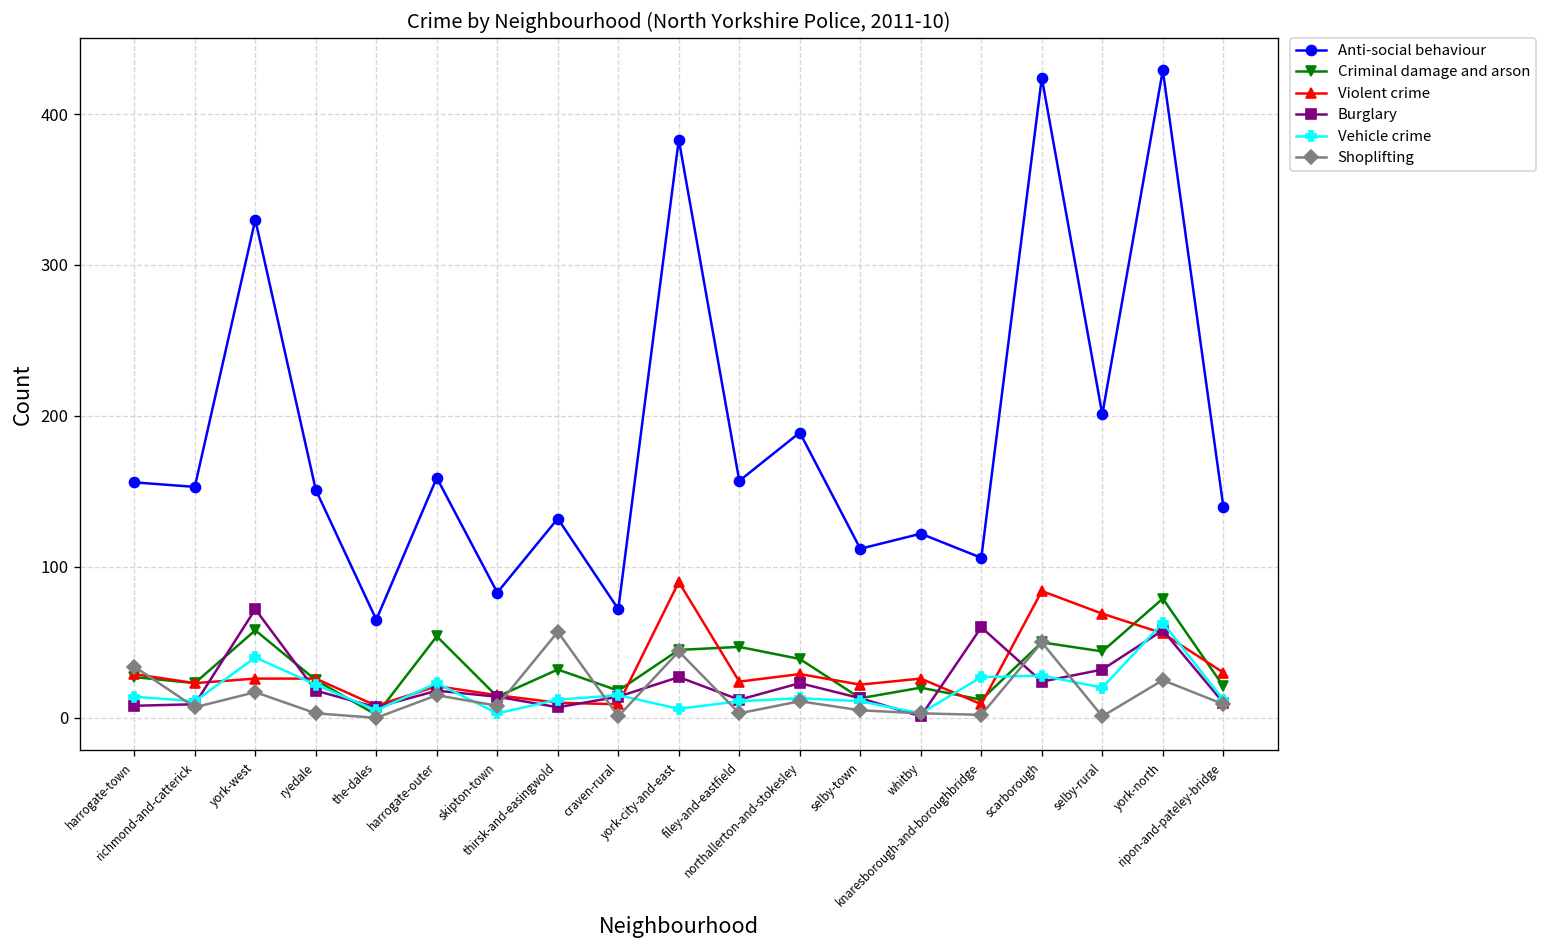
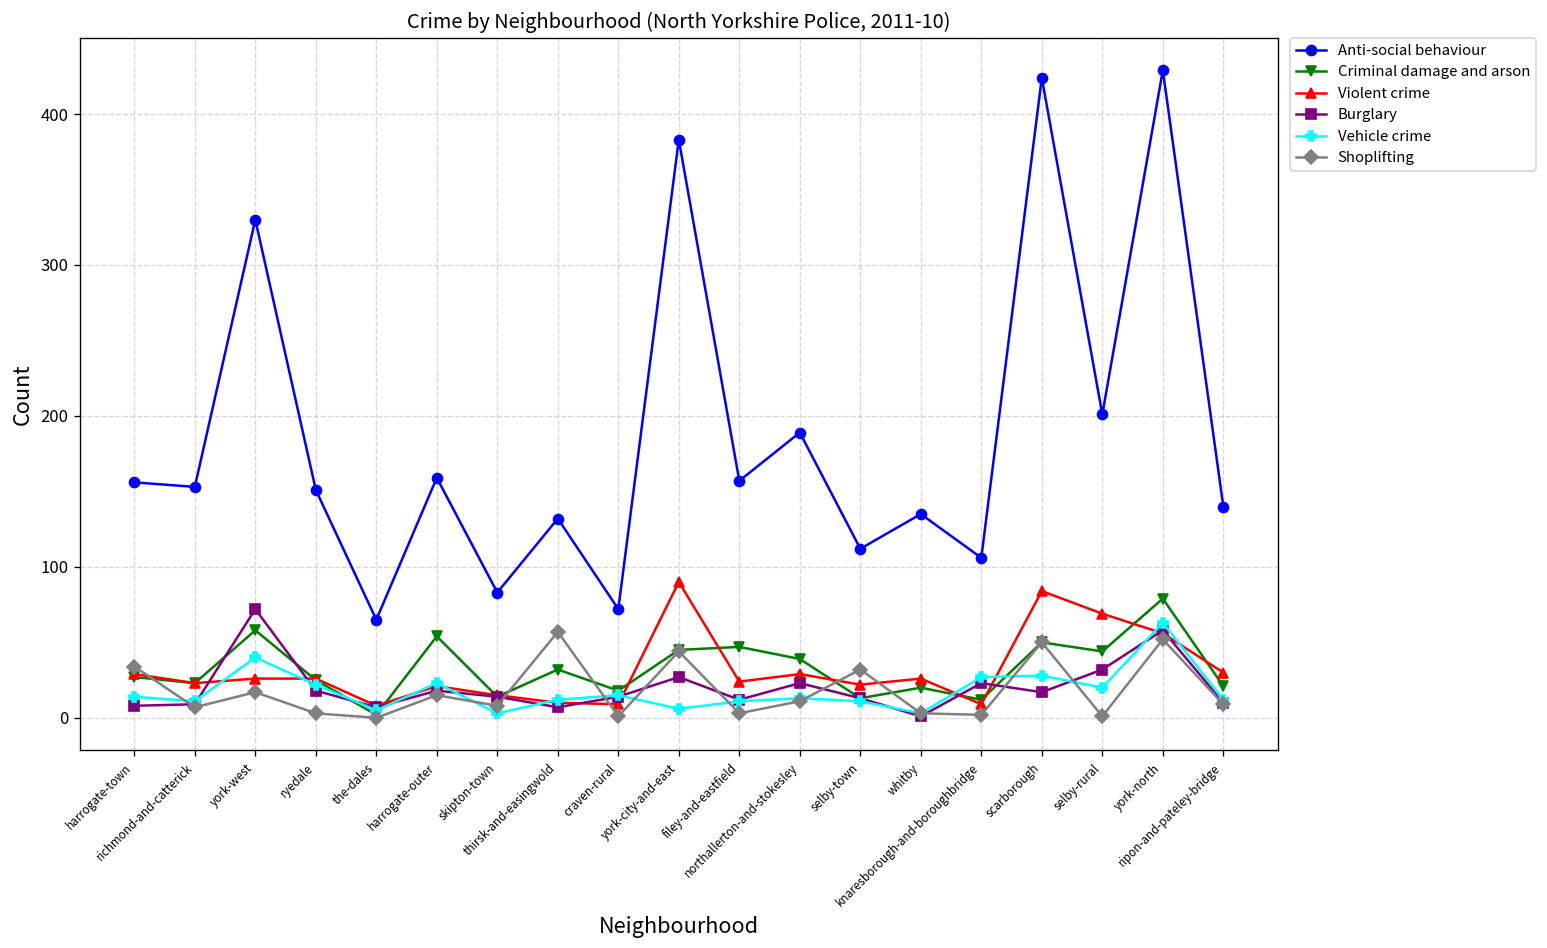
  {
    "Anti-social behaviour": {
      "harrogate-town": 156,
      "richmond-and-catterick": 153,
      "york-west": 330,
      "ryedale": 151,
      "the-dales": 65,
      "harrogate-outer": 159,
      "skipton-town": 83,
      "thirsk-and-easingwold": 132,
      "craven-rural": 72,
      "york-city-and-east": 383,
      "filey-and-eastfield": 157,
      "northallerton-and-stokesley": 189,
      "selby-town": 112,
-     "whitby": 122,
+     "whitby": 135,
      "knaresborough-and-boroughbridge": 106,
      "scarborough": 424,
      "selby-rural": 201,
      "york-north": 429,
      "ripon-and-pateley-bridge": 140
    },
    "Criminal damage and arson": {
      "york-west": 58,
      "harrogate-outer": 54,
      "thirsk-and-easingwold": 32,
      "craven-rural": 18,
      "filey-and-eastfield": 47,
      "northallerton-and-stokesley": 39,
      "whitby": 20,
      "knaresborough-and-boroughbridge": 12,
      "selby-rural": 44,
      "york-north": 79,
      "ripon-and-pateley-bridge": 21
    },
    "Violent crime": {
      "york-west": 26,
      "craven-rural": 9,
      "york-city-and-east": 90,
      "filey-and-eastfield": 24,
      "northallerton-and-stokesley": 29,
      "selby-town": 22,
      "whitby": 26,
      "knaresborough-and-boroughbridge": 9,
      "scarborough": 84,
      "selby-rural": 69,
      "york-north": 56,
      "ripon-and-pateley-bridge": 30
    },
    "Burglary": {
      "harrogate-town": 8,
      "york-west": 72,
      "ryedale": 18,
      "harrogate-outer": 18,
      "thirsk-and-easingwold": 7,
      "york-city-and-east": 27,
      "northallerton-and-stokesley": 23,
-     "knaresborough-and-boroughbridge": 60,
-     "scarborough": 24,
+     "knaresborough-and-boroughbridge": 23,
+     "scarborough": 17,
      "selby-rural": 32,
      "york-north": 58
    },
    "Vehicle crime": {
      "harrogate-town": 14,
      "york-west": 40,
      "ryedale": 22,
      "skipton-town": 3,
      "york-city-and-east": 6,
      "knaresborough-and-boroughbridge": 27,
      "scarborough": 28,
      "selby-rural": 20,
      "york-north": 63
    },
    "Shoplifting": {
      "harrogate-town": 34,
      "york-west": 17,
      "ryedale": 3,
      "harrogate-outer": 15,
      "skipton-town": 8,
      "thirsk-and-easingwold": 57,
      "craven-rural": 1,
      "filey-and-eastfield": 3,
-     "selby-town": 5,
+     "selby-town": 32,
      "knaresborough-and-boroughbridge": 2,
      "selby-rural": 1,
-     "york-north": 25
+     "york-north": 52
    }
  }
